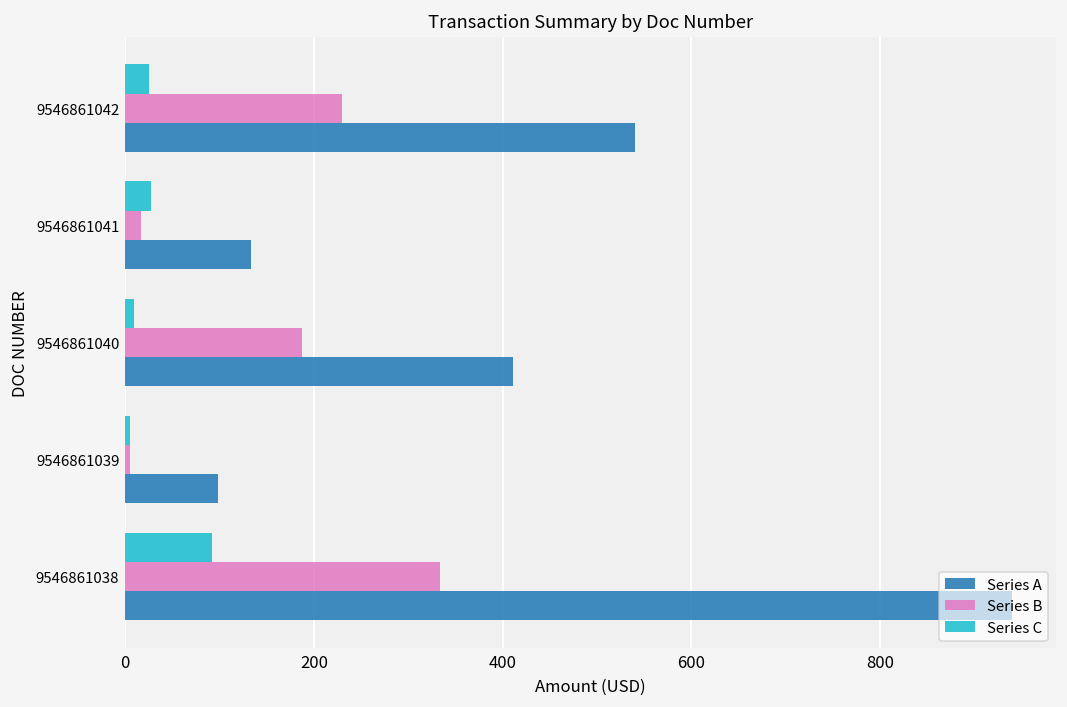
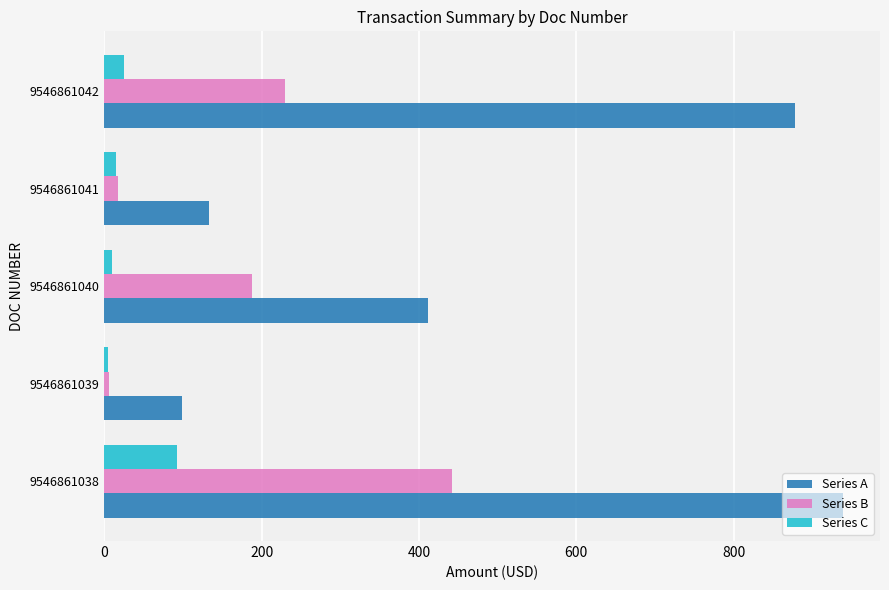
  {
    "Series A": {
-     "9546861042": 540,
+     "9546861042": 880,
      "9546861041": 130,
      "9546861040": 410,
      "9546861039": 100
    },
    "Series B": {
      "9546861042": 230,
      "9546861041": 20,
      "9546861040": 190,
      "9546861039": 10,
-     "9546861038": 330
+     "9546861038": 440
    },
    "Series C": {
      "9546861042": 30,
-     "9546861041": 30,
+     "9546861041": 10,
      "9546861040": 10,
      "9546861039": 10,
      "9546861038": 90
    }
  }
